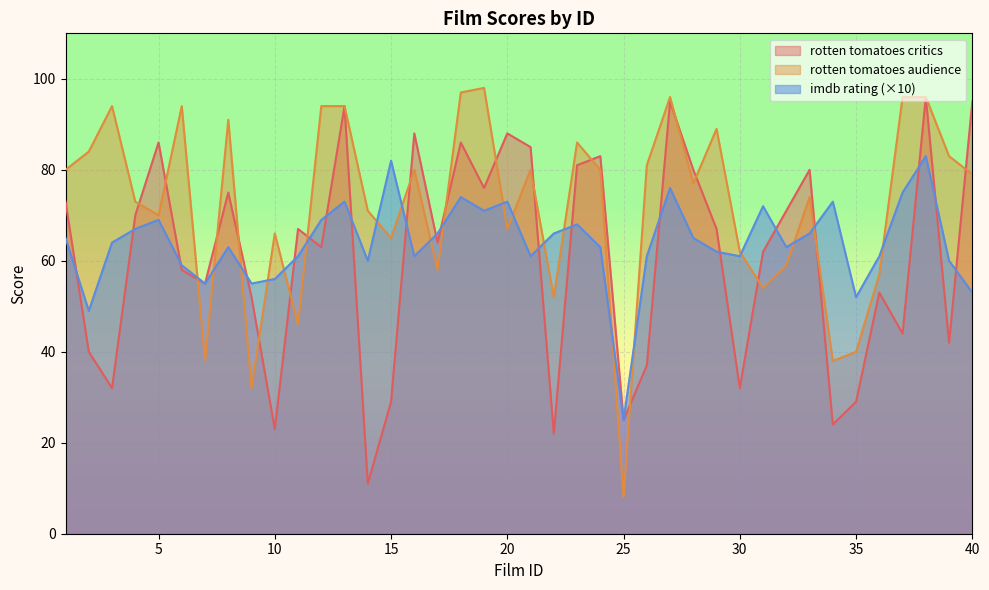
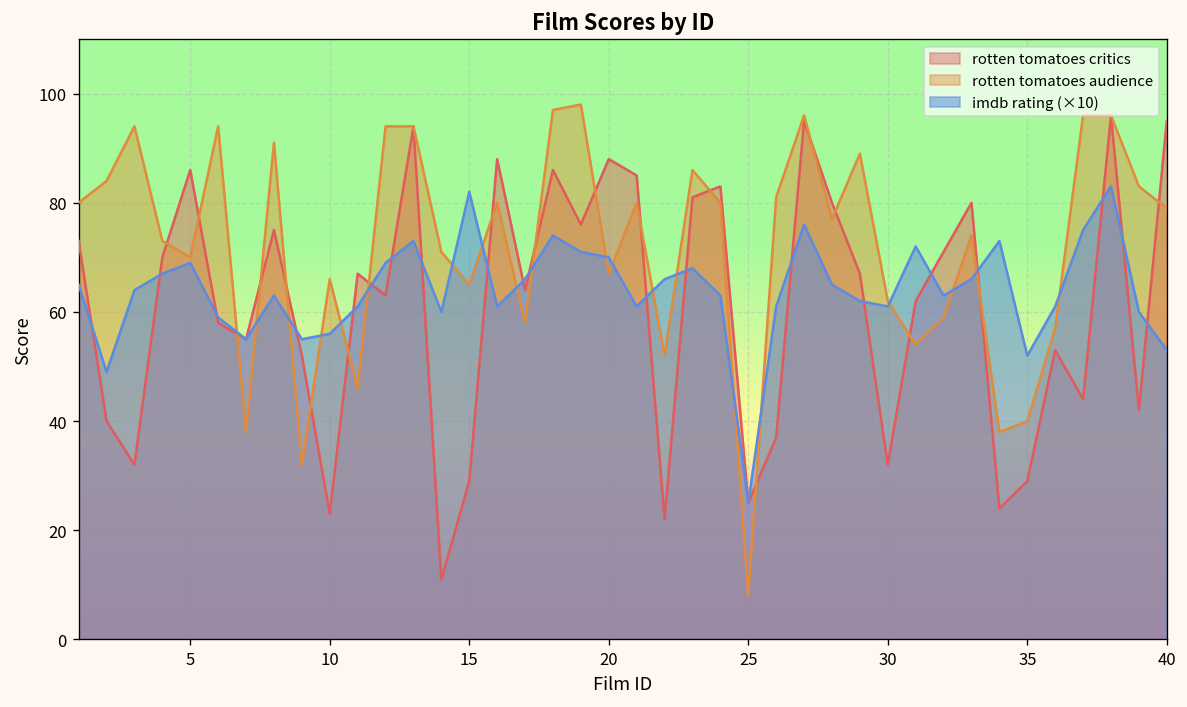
  {
    "imdb rating (×10)": {
      "5": 69,
      "10": 56,
      "15": 82,
-     "20": 73,
+     "20": 70,
      "30": 61,
      "35": 52,
      "40": 53
    }
  }
